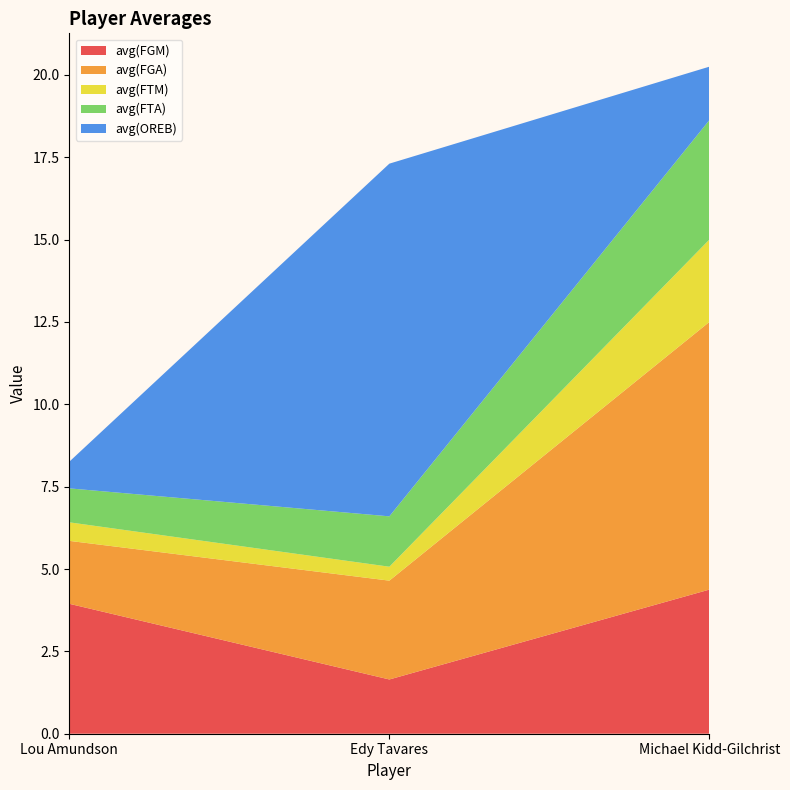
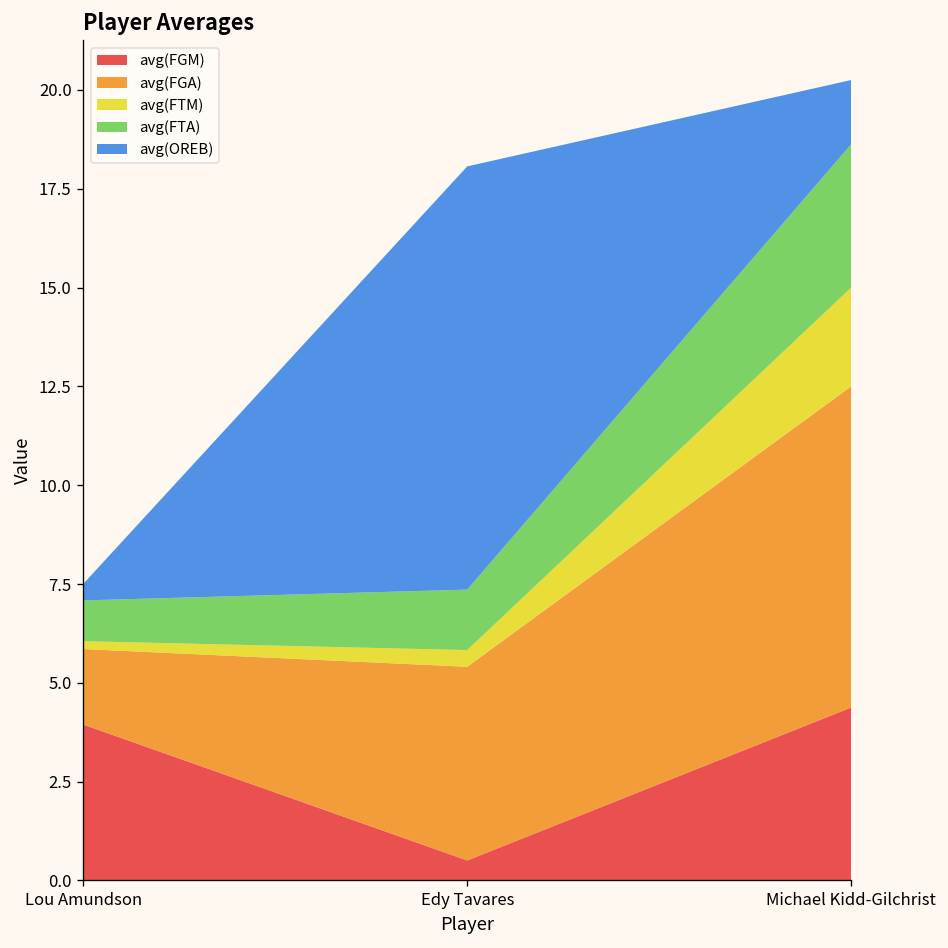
  {
    "avg(FGM)": {
      "Lou Amundson": 3.9,
-     "Edy Tavares": 1.6,
+     "Edy Tavares": 0.5,
      "Michael Kidd-Gilchrist": 4.4
    },
    "avg(FGA)": {
      "Lou Amundson": 1.9,
-     "Edy Tavares": 3.0,
+     "Edy Tavares": 4.9,
      "Michael Kidd-Gilchrist": 8.1
    },
    "avg(FTM)": {
-     "Lou Amundson": 0.6,
+     "Lou Amundson": 0.2,
      "Edy Tavares": 0.4,
      "Michael Kidd-Gilchrist": 2.5
    },
    "avg(FTA)": {
      "Lou Amundson": 1.0,
      "Edy Tavares": 1.5,
      "Michael Kidd-Gilchrist": 3.6
    },
    "avg(OREB)": {
-     "Lou Amundson": 0.8,
+     "Lou Amundson": 0.4,
      "Edy Tavares": 10.7,
      "Michael Kidd-Gilchrist": 1.6
    }
  }
